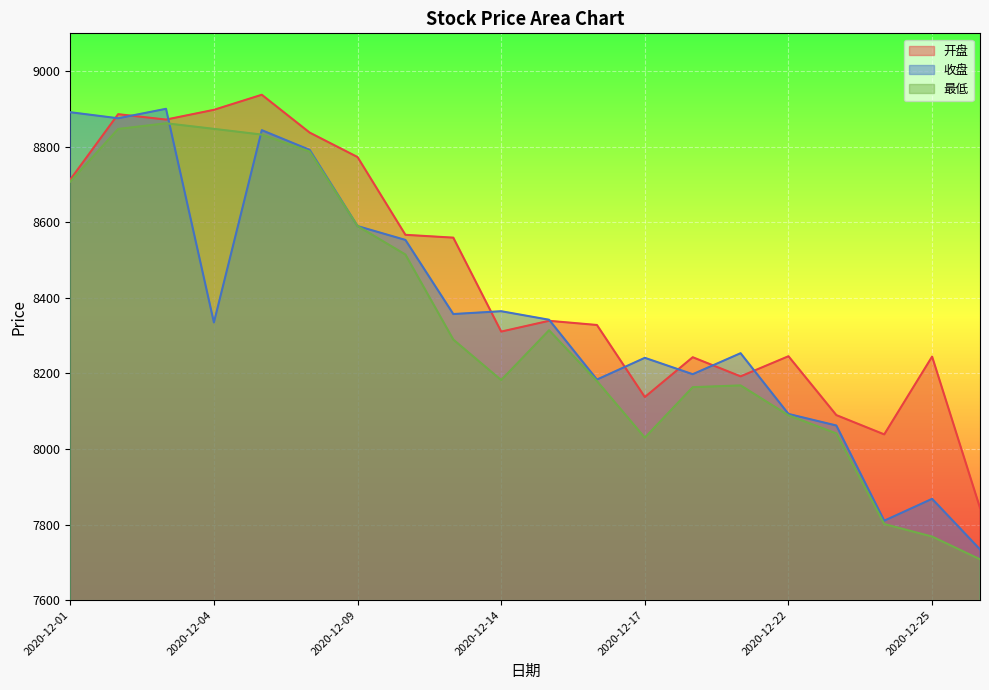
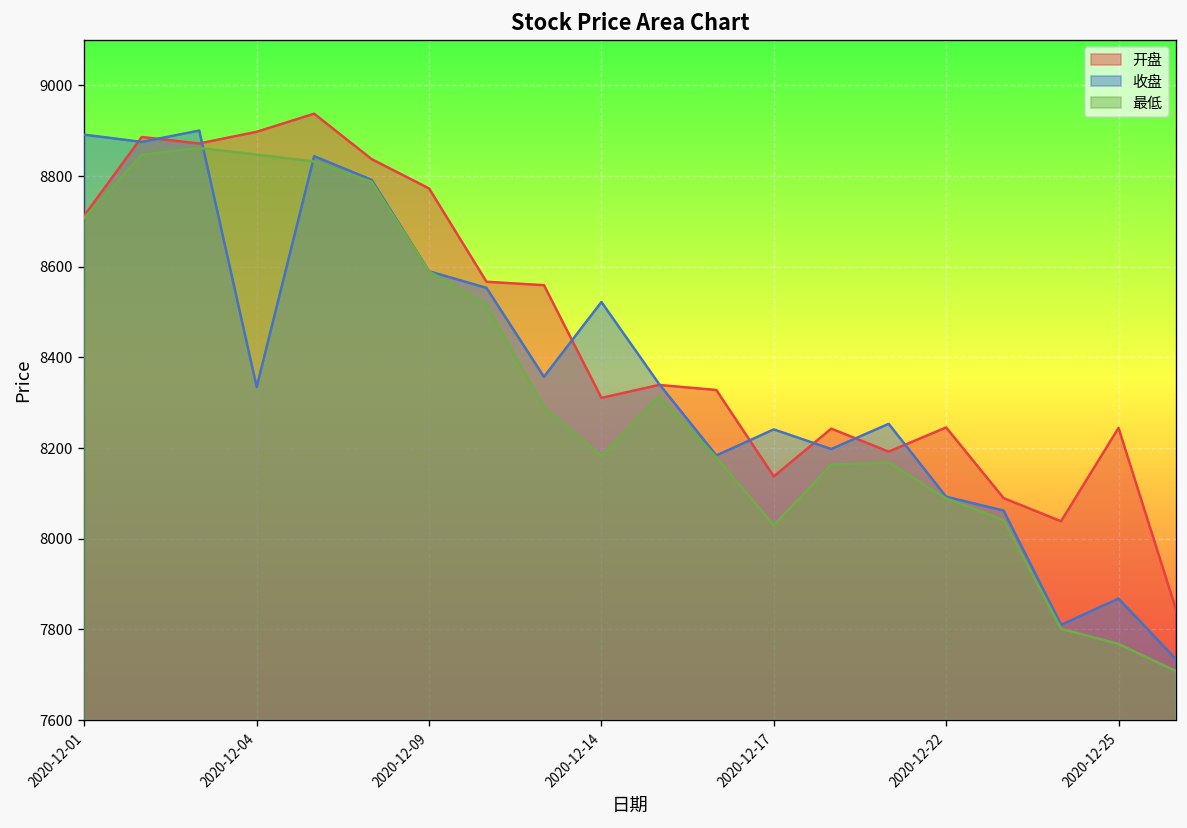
  {
    "开盘": {
      "2020-12-04": 8900,
      "2020-12-09": 8770,
      "2020-12-14": 8310,
      "2020-12-17": 8140,
      "2020-12-22": 8250,
      "2020-12-25": 8240
    },
    "收盘": {
      "2020-12-01": 8890,
      "2020-12-04": 8330,
-     "2020-12-14": 8360,
+     "2020-12-14": 8520,
      "2020-12-17": 8240,
      "2020-12-25": 7870
    },
    "最低": {
      "2020-12-04": 8850,
      "2020-12-14": 8180,
      "2020-12-17": 8030,
      "2020-12-25": 7770
    }
  }
